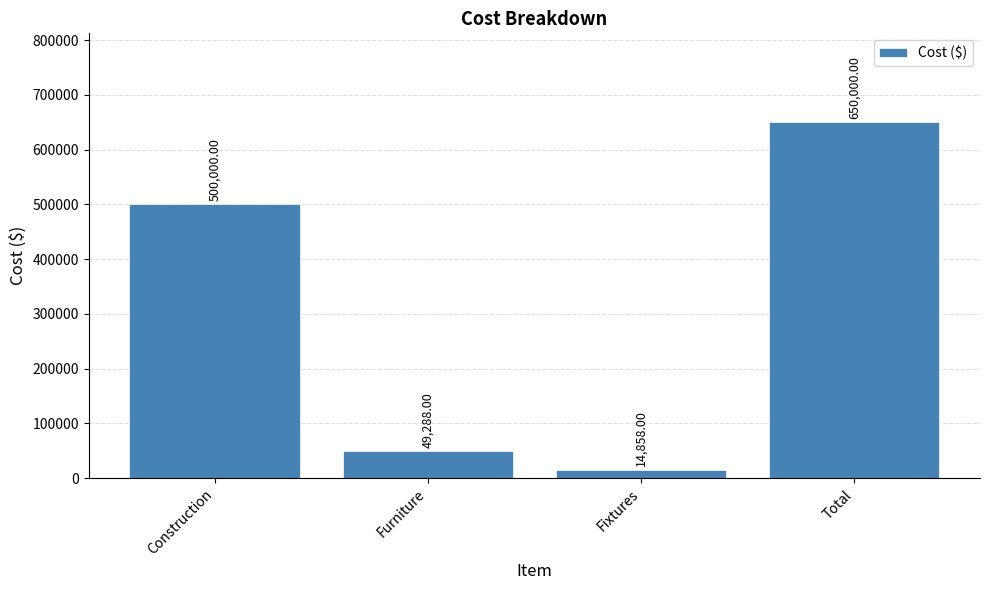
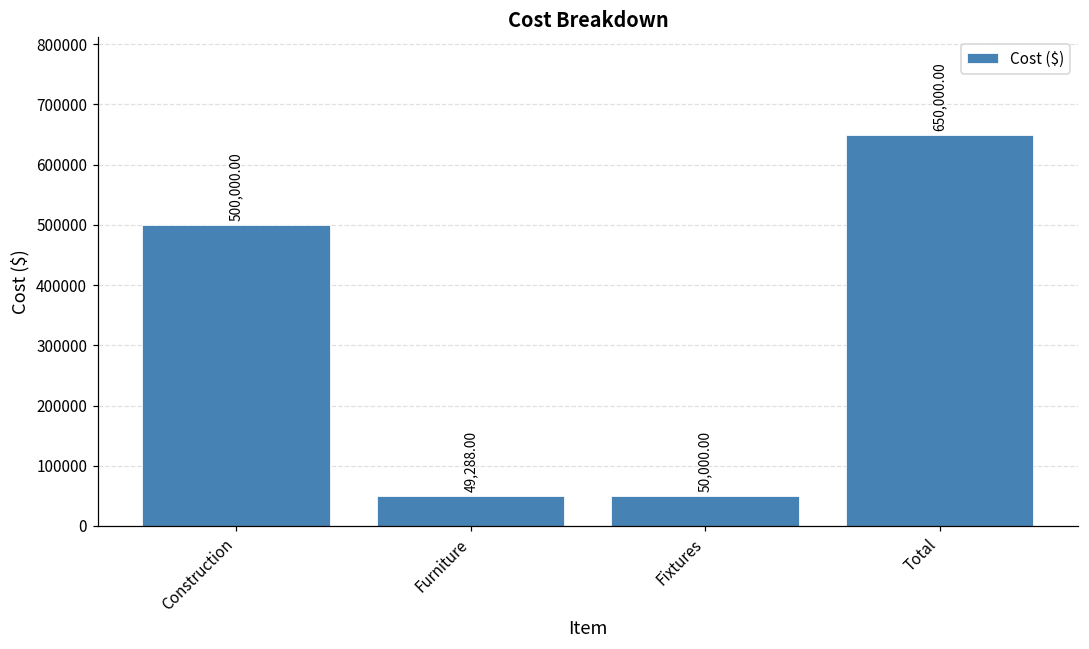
  {
    "Construction": "500,000.00",
    "Furniture": "49,288.00",
-   "Fixtures": "14,858.00",
+   "Fixtures": "50,000.00",
    "Total": "650,000.00"
  }
